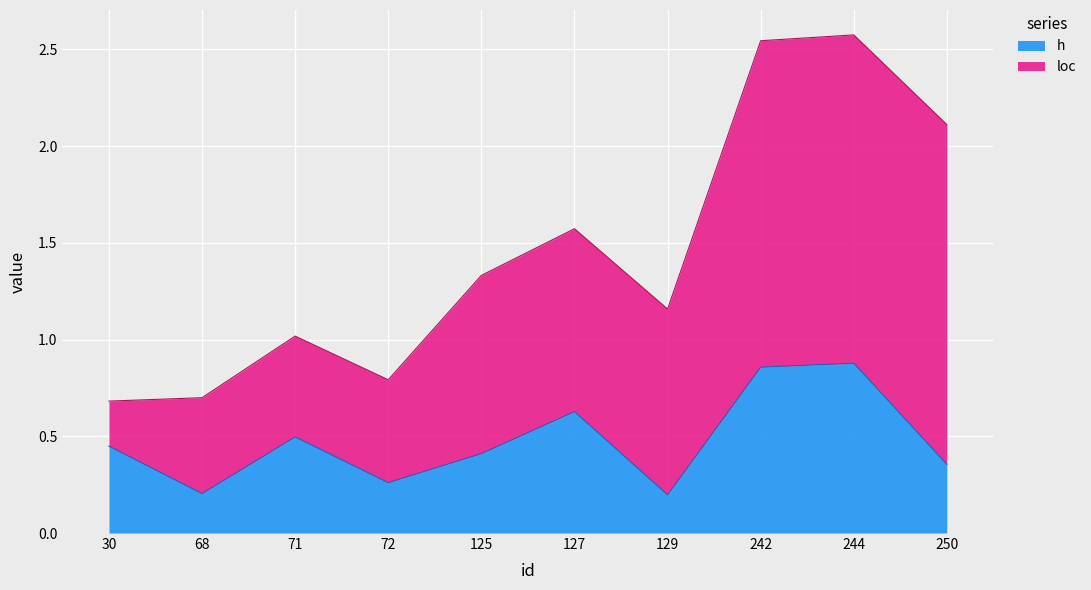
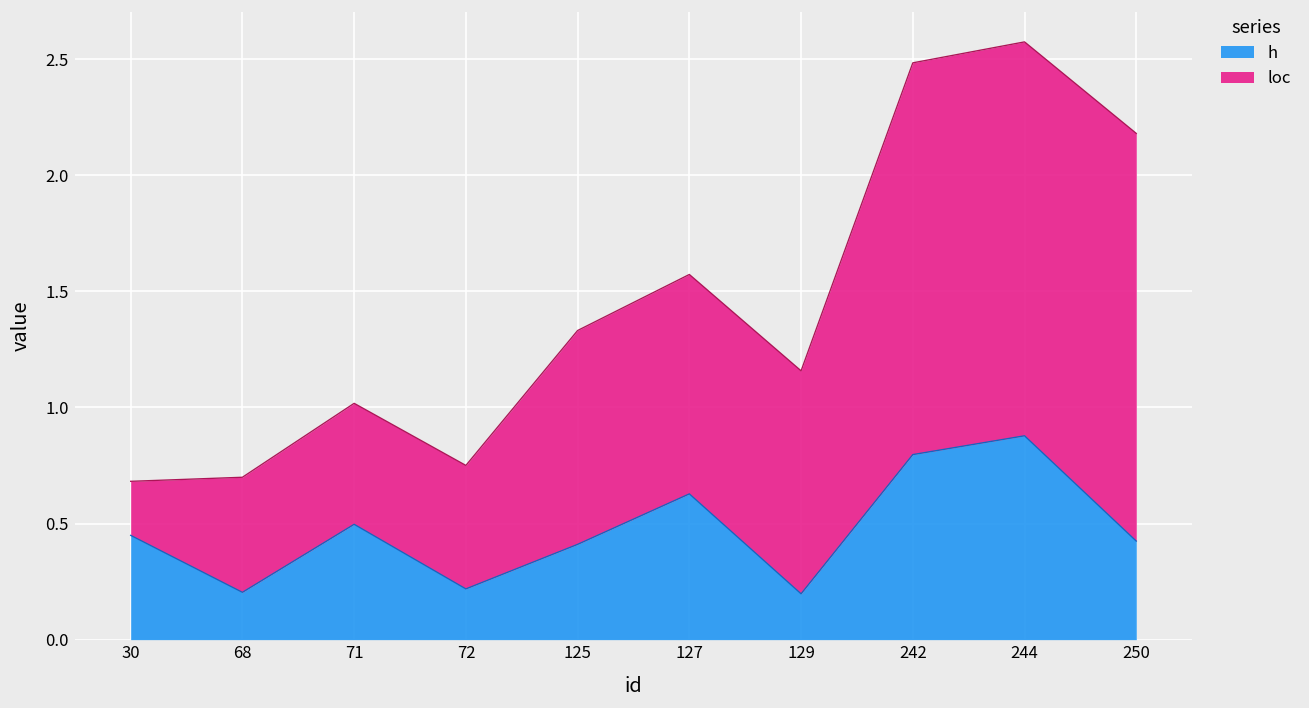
  {
    "h": {
      "30": 0.45,
      "68": 0.20,
      "71": 0.50,
-     "72": 0.26,
+     "72": 0.22,
      "125": 0.41,
      "127": 0.63,
      "129": 0.20,
-     "242": 0.86,
+     "242": 0.80,
      "244": 0.88,
-     "250": 0.35
+     "250": 0.42
    },
    "loc": {
      "30": 0.23,
      "68": 0.50,
      "71": 0.52,
      "72": 0.53,
      "125": 0.92,
      "127": 0.94,
      "129": 0.96,
      "242": 1.69,
      "244": 1.70,
      "250": 1.76
    }
  }
